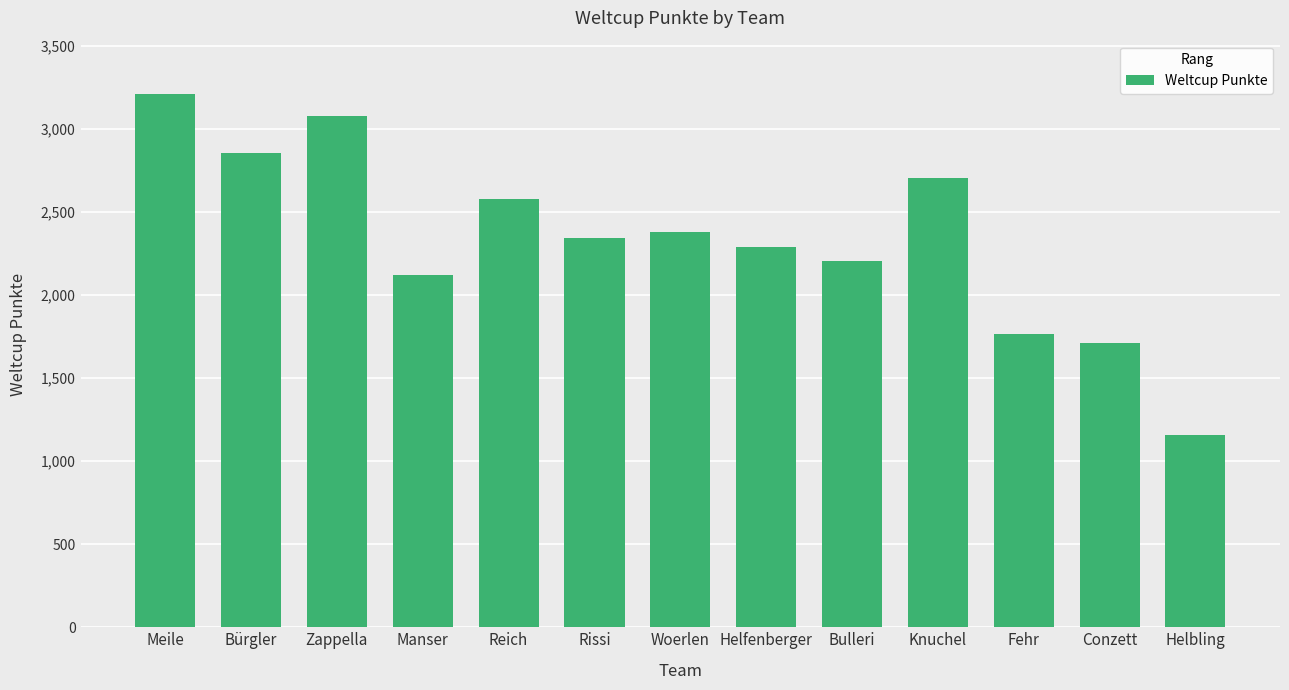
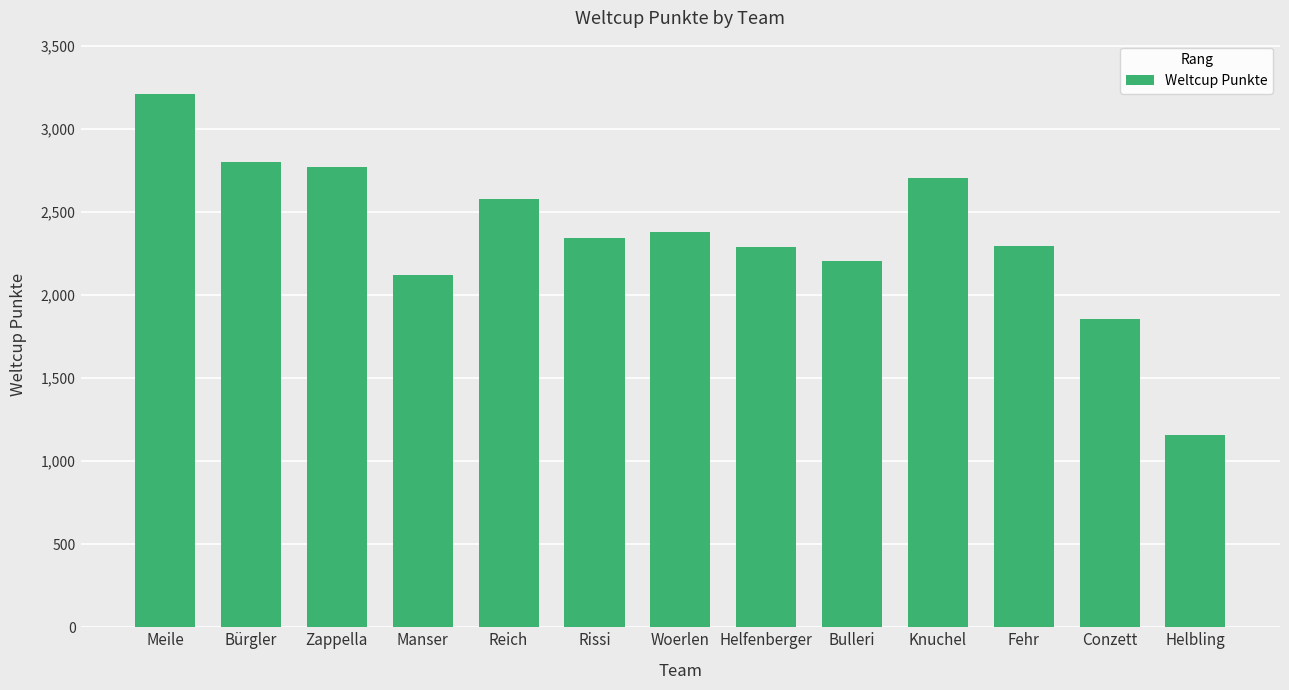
  {
    "Meile": "3,210",
-   "Bürgler": "2,850",
-   "Zappella": "3,080",
+   "Bürgler": "2,800",
+   "Zappella": "2,770",
    "Manser": "2,120",
    "Reich": "2,580",
    "Rissi": "2,340",
    "Woerlen": "2,380",
    "Helfenberger": "2,290",
    "Bulleri": "2,200",
    "Knuchel": "2,700",
-   "Fehr": "1,770",
-   "Conzett": "1,710",
+   "Fehr": "2,290",
+   "Conzett": "1,850",
    "Helbling": "1,160"
  }
